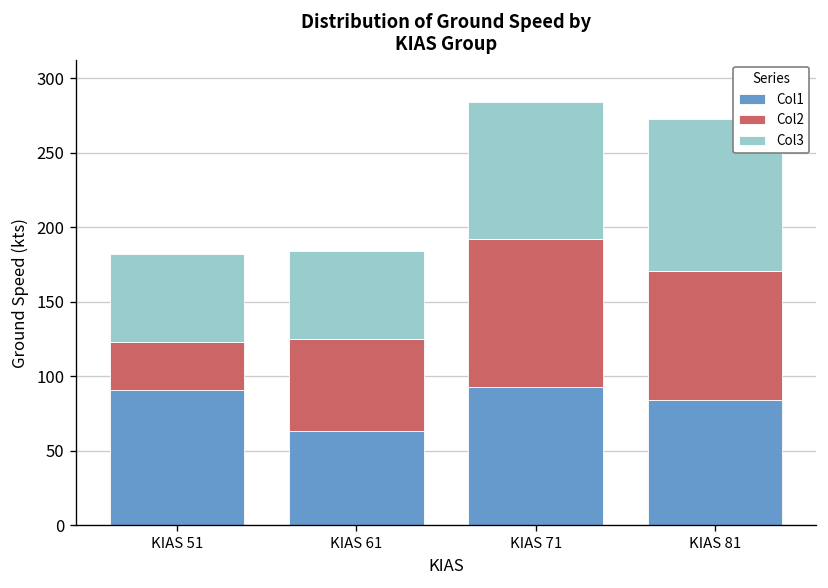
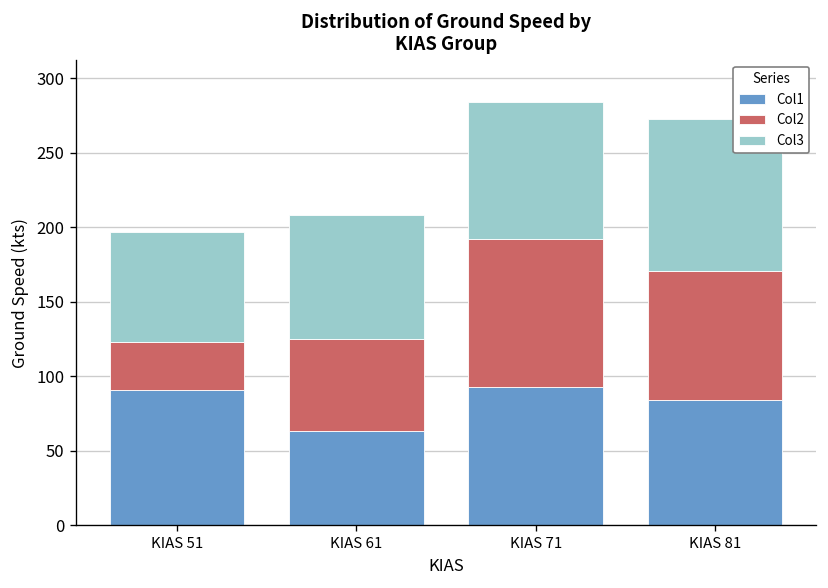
  {
    "Col1": {
      "KIAS 51": 91,
      "KIAS 61": 63,
      "KIAS 71": 93,
      "KIAS 81": 84
    },
    "Col2": {
      "KIAS 51": 32,
      "KIAS 61": 62,
      "KIAS 71": 99,
      "KIAS 81": 87
    },
    "Col3": {
-     "KIAS 51": 59,
-     "KIAS 61": 59,
+     "KIAS 51": 74,
+     "KIAS 61": 83,
      "KIAS 71": 92,
      "KIAS 81": 102
    }
  }
